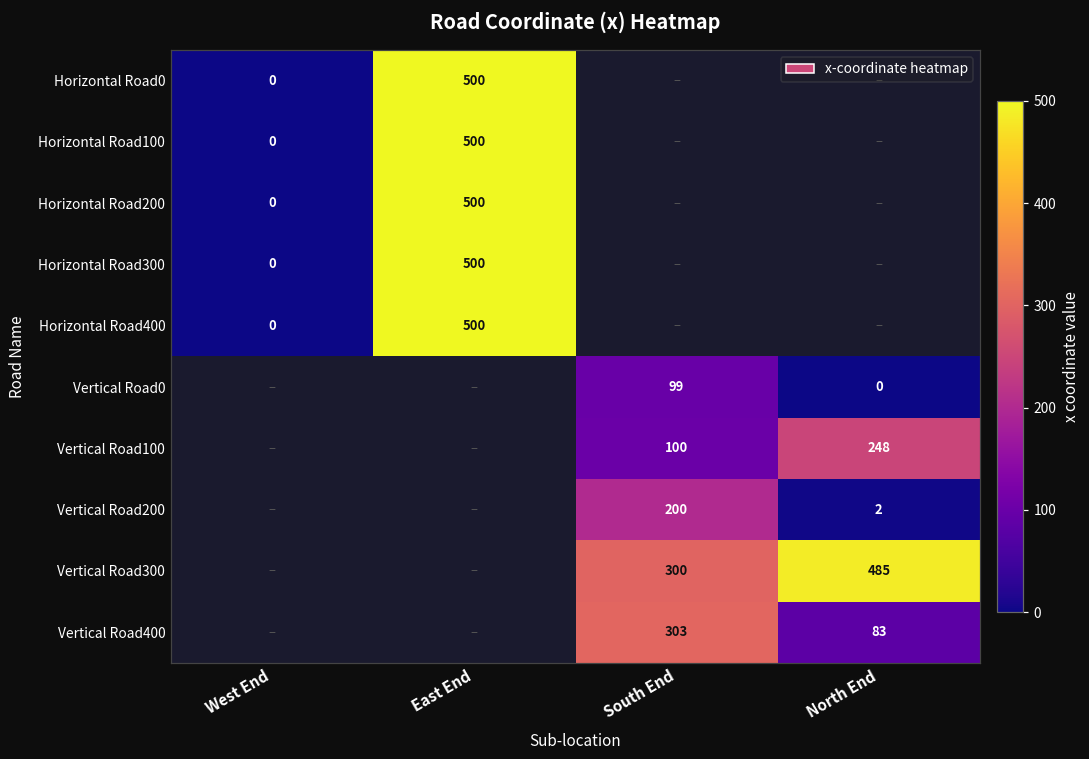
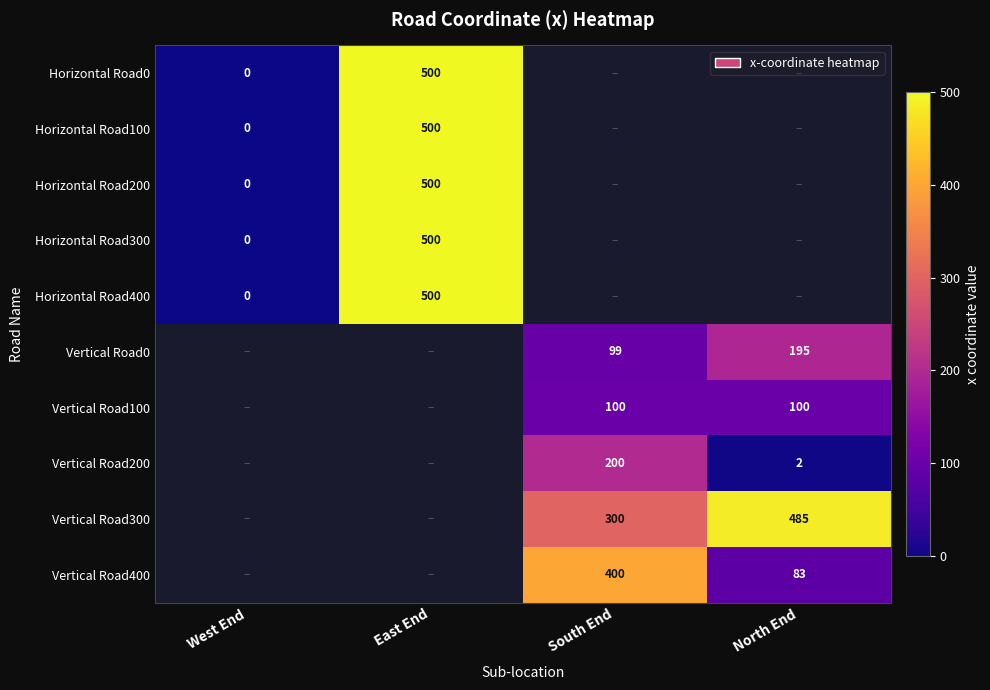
  {
    "Horizontal Road0": {
      "West End": 0,
      "East End": 500
    },
    "Horizontal Road100": {
      "West End": 0,
      "East End": 500
    },
    "Horizontal Road200": {
      "West End": 0,
      "East End": 500
    },
    "Horizontal Road300": {
      "West End": 0,
      "East End": 500
    },
    "Horizontal Road400": {
      "West End": 0,
      "East End": 500
    },
    "Vertical Road0": {
      "South End": 99,
-     "North End": 0
+     "North End": 195
    },
    "Vertical Road100": {
      "South End": 100,
-     "North End": 248
+     "North End": 100
    },
    "Vertical Road200": {
      "South End": 200,
      "North End": 2
    },
    "Vertical Road300": {
      "South End": 300,
      "North End": 485
    },
    "Vertical Road400": {
-     "South End": 303,
+     "South End": 400,
      "North End": 83
    }
  }
